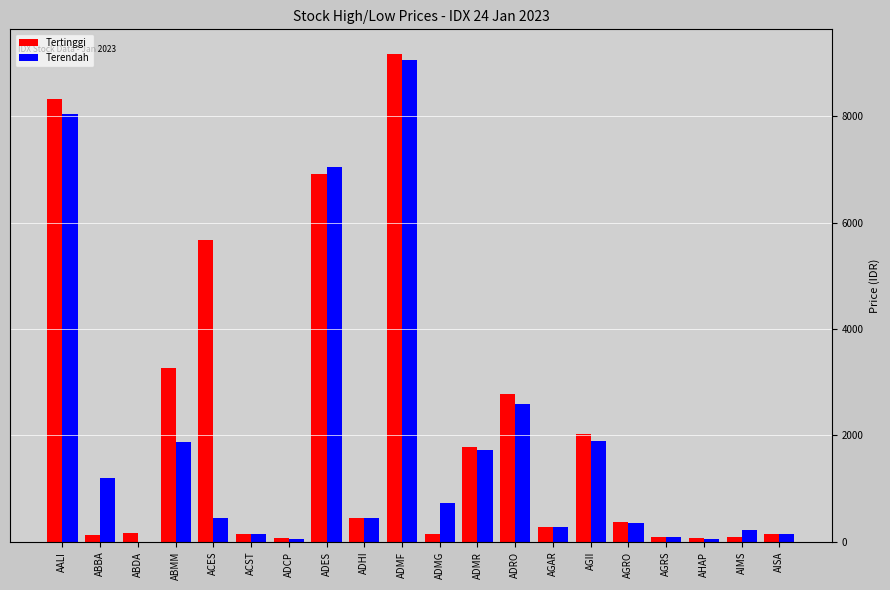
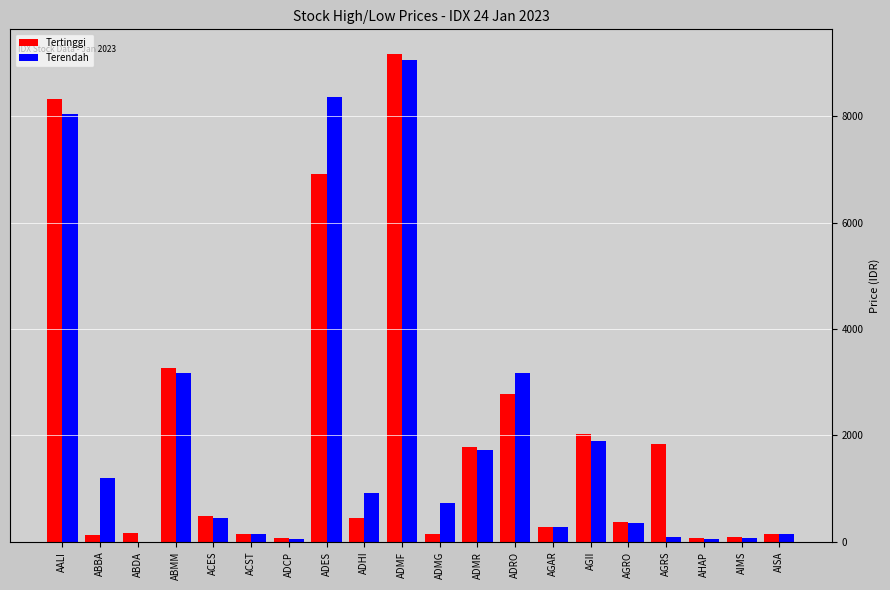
  {
    "Tertinggi": {
      "AALI": 8300,
      "ABBA": 100,
      "ABDA": 200,
      "ABMM": 3300,
-     "ACES": 5700,
+     "ACES": 500,
      "ACST": 200,
      "ADCP": 100,
      "ADES": 6900,
      "ADHI": 500,
      "ADMF": 9200,
      "ADMG": 100,
      "ADMR": 1800,
      "ADRO": 2800,
      "AGAR": 300,
      "AGII": 2000,
      "AGRO": 400,
-     "AGRS": 100,
+     "AGRS": 1800,
      "AHAP": 100,
      "AIMS": 100,
      "AISA": 200
    },
    "Terendah": {
      "AALI": 8100,
      "ABBA": 1200,
      "ABDA": 0,
-     "ABMM": 1900,
+     "ABMM": 3200,
      "ACES": 400,
      "ACST": 100,
      "ADCP": 100,
-     "ADES": 7100,
-     "ADHI": 500,
+     "ADES": 8400,
+     "ADHI": 900,
      "ADMF": 9100,
      "ADMG": 700,
      "ADMR": 1700,
-     "ADRO": 2600,
+     "ADRO": 3200,
      "AGAR": 300,
      "AGII": 1900,
      "AGRO": 400,
      "AGRS": 100,
      "AHAP": 100,
-     "AIMS": 200,
+     "AIMS": 100,
      "AISA": 100
    }
  }
